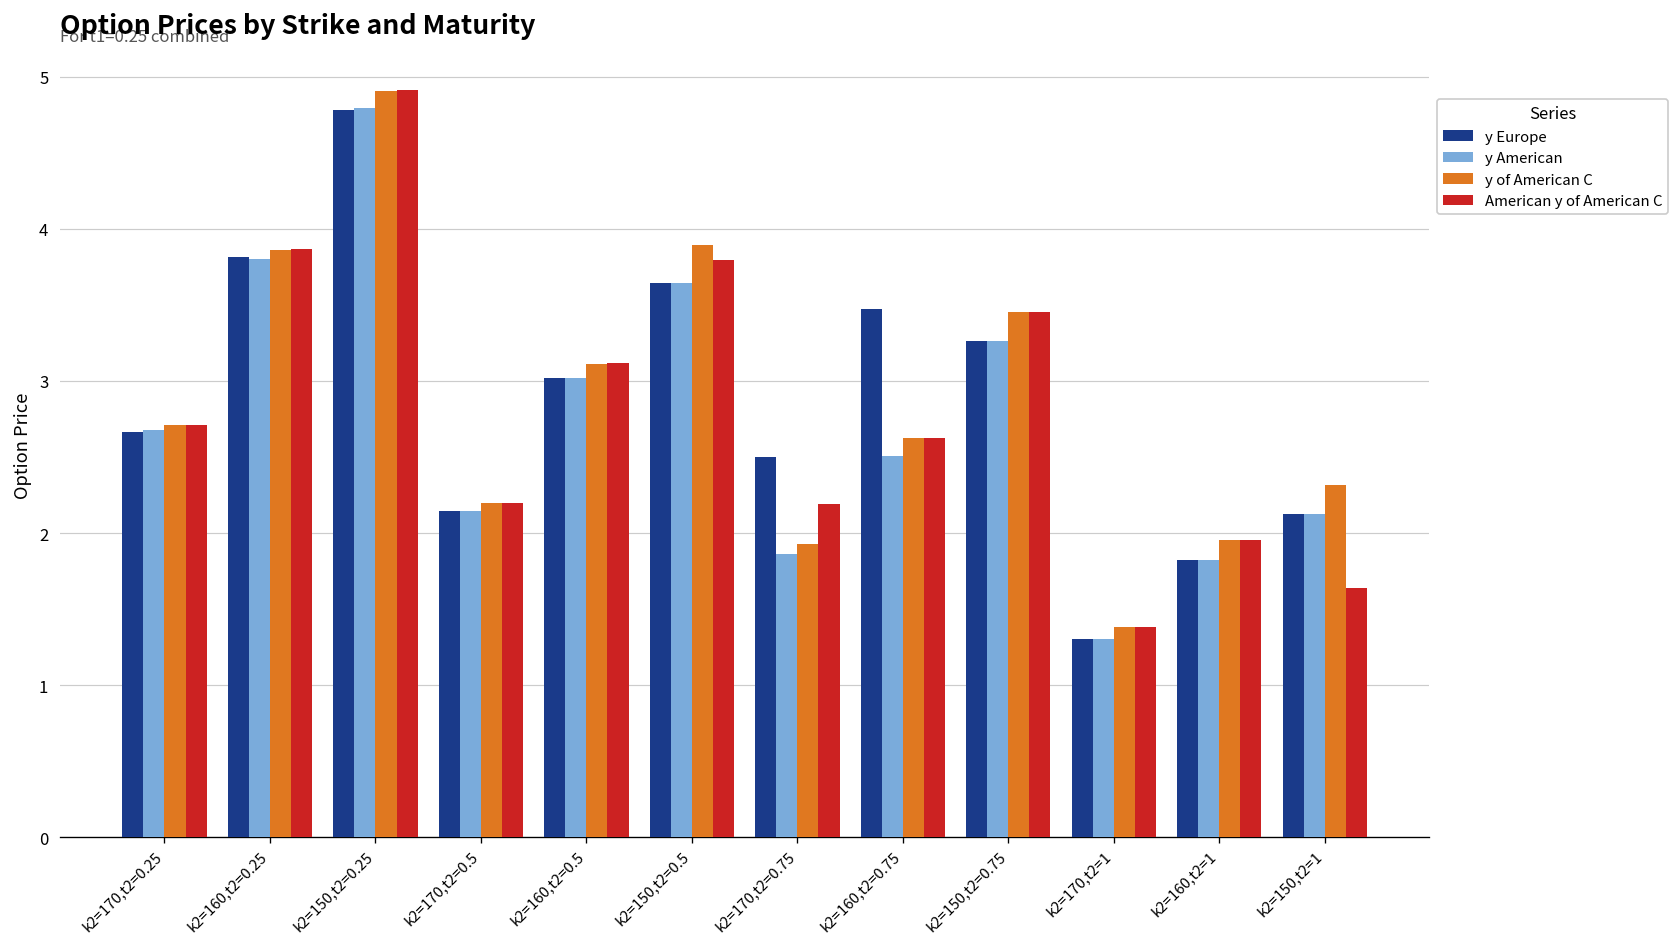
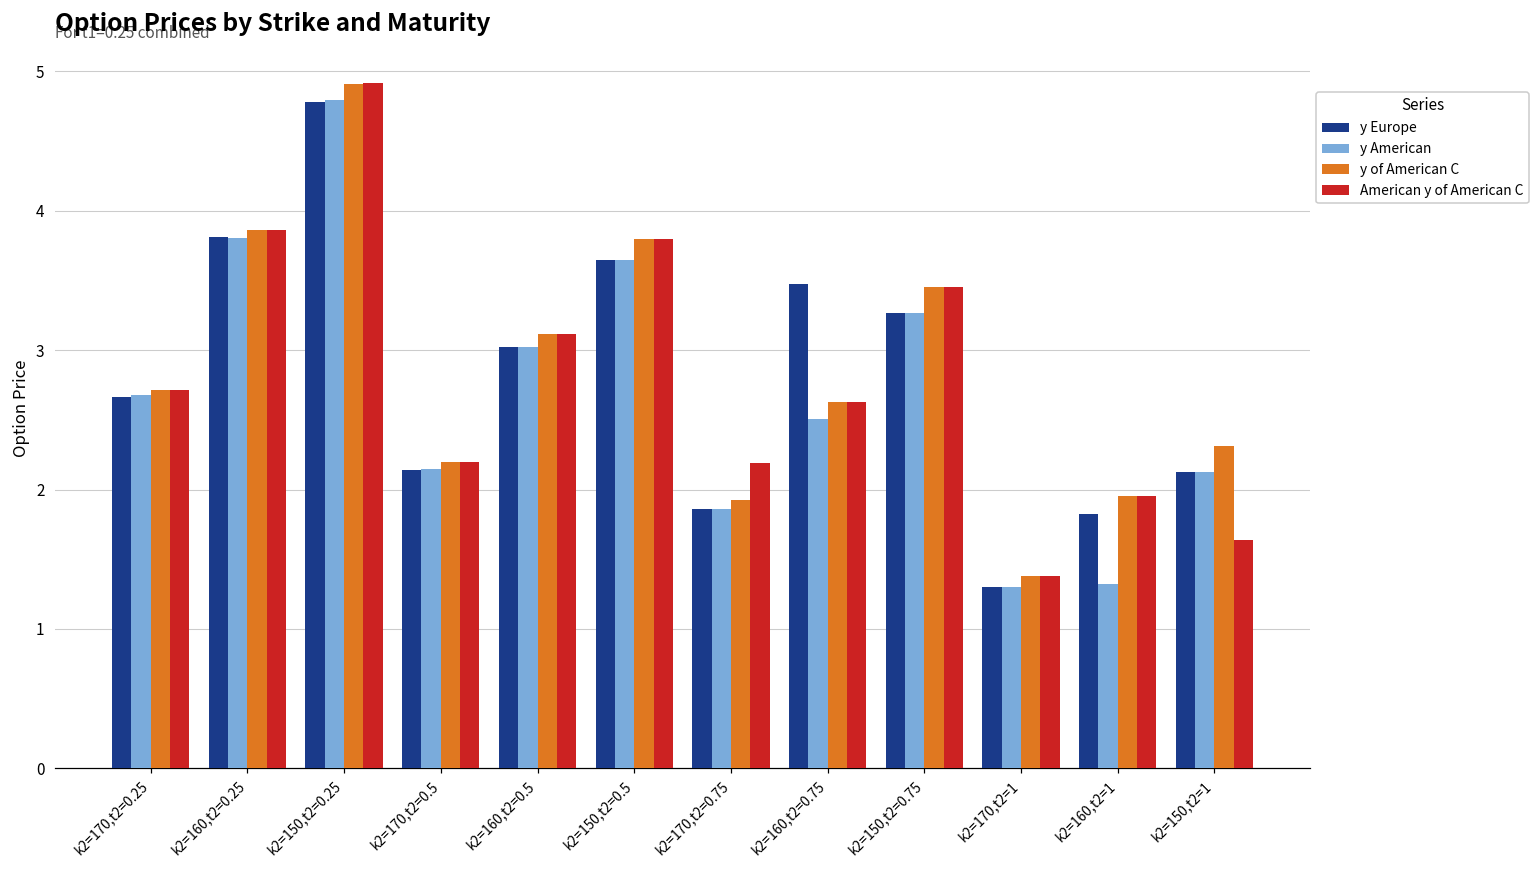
  {
    "y Europe": {
      "k2=170,t2=0.25": 2.66,
      "k2=160,t2=0.25": 3.81,
      "k2=150,t2=0.25": 4.78,
      "k2=170,t2=0.5": 2.14,
      "k2=160,t2=0.5": 3.02,
      "k2=150,t2=0.5": 3.64,
-     "k2=170,t2=0.75": 2.50,
+     "k2=170,t2=0.75": 1.86,
      "k2=160,t2=0.75": 3.47,
      "k2=150,t2=0.75": 3.26,
      "k2=170,t2=1": 1.30,
      "k2=160,t2=1": 1.82,
      "k2=150,t2=1": 2.12
    },
    "y American": {
      "k2=170,t2=0.25": 2.68,
      "k2=160,t2=0.25": 3.80,
      "k2=150,t2=0.25": 4.80,
      "k2=170,t2=0.5": 2.14,
      "k2=160,t2=0.5": 3.02,
      "k2=150,t2=0.5": 3.65,
      "k2=170,t2=0.75": 1.86,
      "k2=160,t2=0.75": 2.50,
      "k2=150,t2=0.75": 3.27,
      "k2=170,t2=1": 1.30,
-     "k2=160,t2=1": 1.82,
+     "k2=160,t2=1": 1.32,
      "k2=150,t2=1": 2.12
    },
    "y of American C": {
      "k2=170,t2=0.25": 2.71,
      "k2=160,t2=0.25": 3.86,
      "k2=150,t2=0.25": 4.91,
      "k2=170,t2=0.5": 2.20,
      "k2=160,t2=0.5": 3.11,
-     "k2=150,t2=0.5": 3.89,
+     "k2=150,t2=0.5": 3.79,
      "k2=170,t2=0.75": 1.93,
      "k2=160,t2=0.75": 2.63,
      "k2=150,t2=0.75": 3.46,
      "k2=170,t2=1": 1.38,
      "k2=160,t2=1": 1.95,
      "k2=150,t2=1": 2.31
    },
    "American y of American C": {
      "k2=170,t2=0.25": 2.71,
      "k2=160,t2=0.25": 3.86,
      "k2=150,t2=0.25": 4.91,
      "k2=170,t2=0.5": 2.20,
      "k2=160,t2=0.5": 3.11,
      "k2=150,t2=0.5": 3.80,
      "k2=170,t2=0.75": 2.19,
      "k2=160,t2=0.75": 2.63,
      "k2=150,t2=0.75": 3.46,
      "k2=170,t2=1": 1.38,
      "k2=160,t2=1": 1.95,
      "k2=150,t2=1": 1.64
    }
  }
